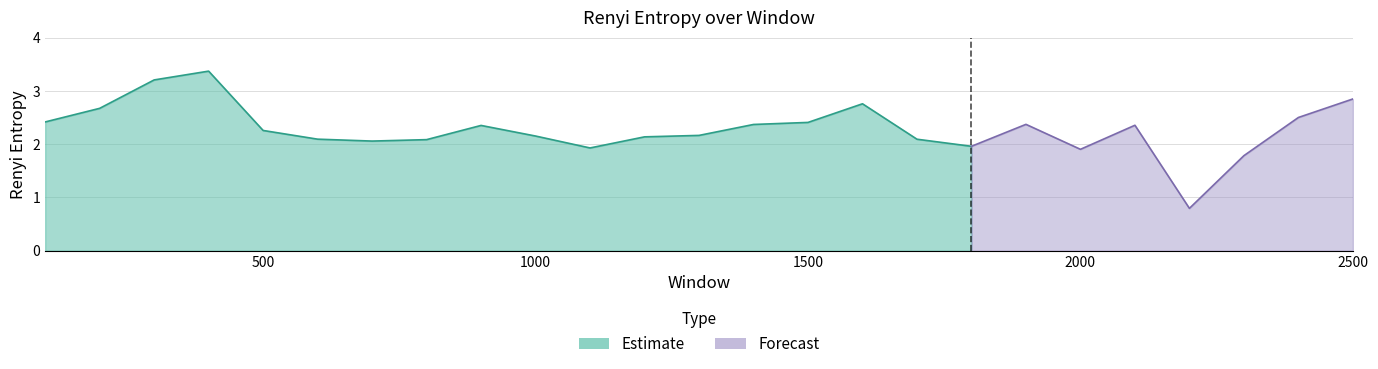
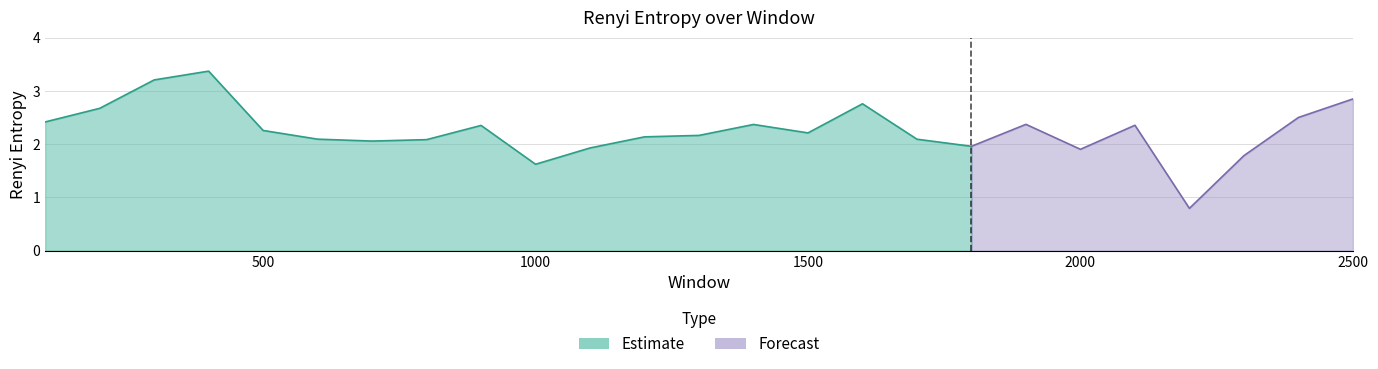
  {
    "Estimate": {
      "500": 2.3,
-     "1000": 2.2,
-     "1500": 2.4
+     "1000": 1.6,
+     "1500": 2.2
    },
    "Forecast": {
      "2000": 1.9,
      "2500": 2.9
    }
  }
